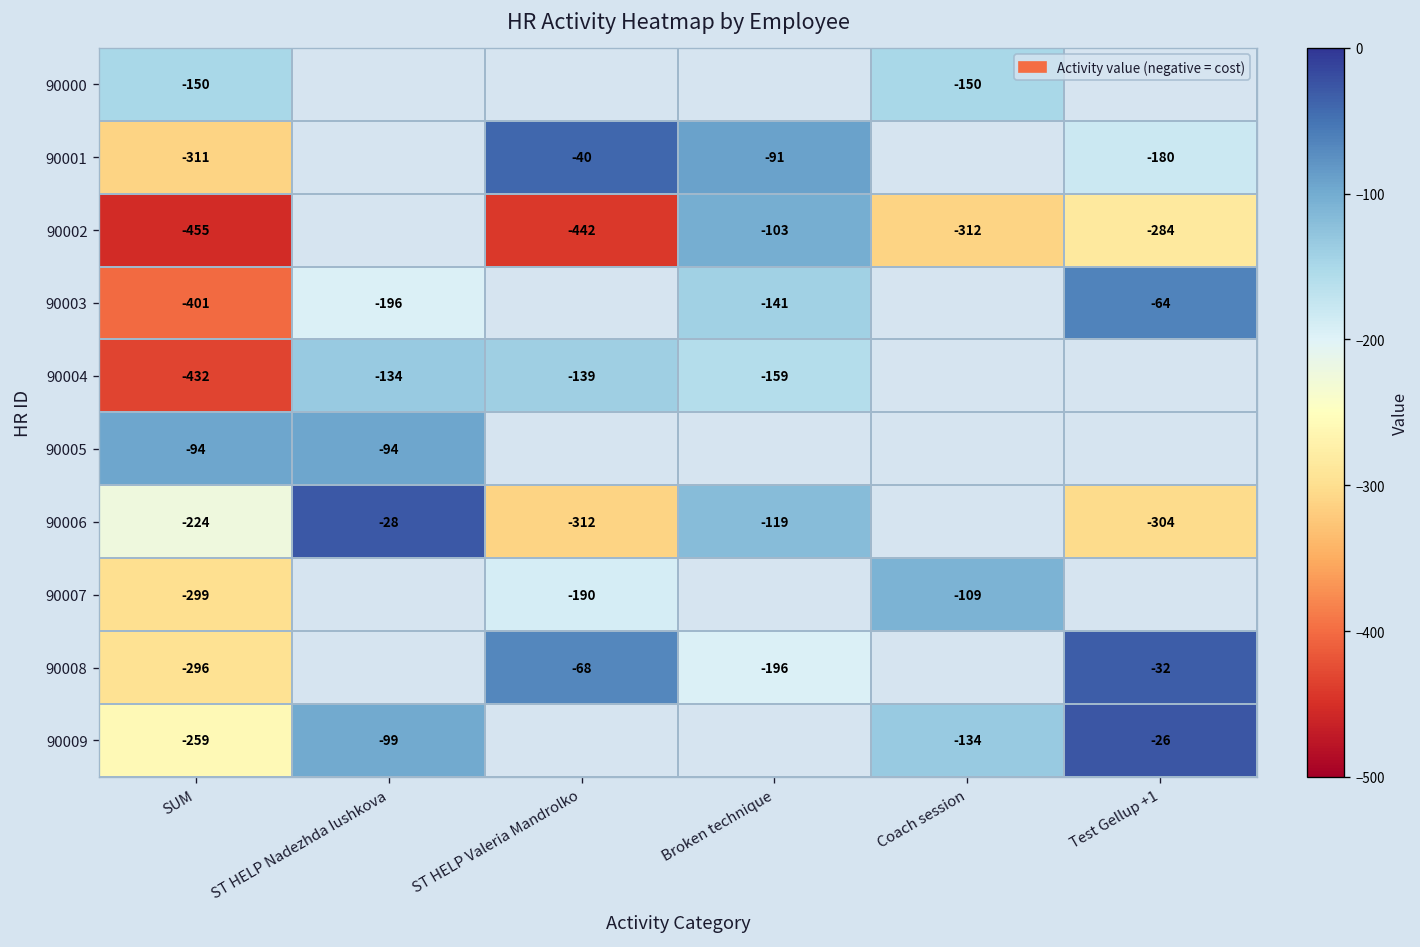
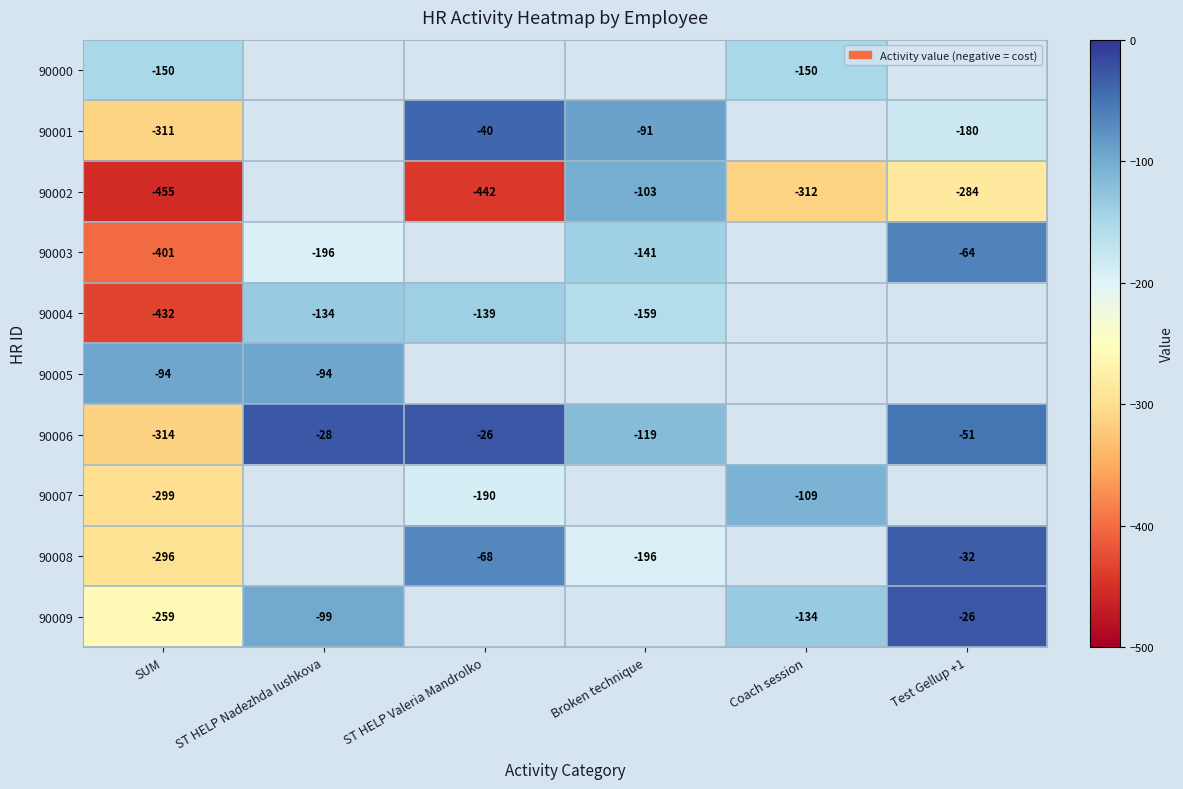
  {
    "90000": {
      "SUM": -150,
      "Coach session": -150
    },
    "90001": {
      "SUM": -311,
      "ST HELP Valeria Mandrolko": -40,
      "Broken technique": -91,
      "Test Gellup +1": -180
    },
    "90002": {
      "SUM": -455,
      "ST HELP Valeria Mandrolko": -442,
      "Broken technique": -103,
      "Coach session": -312,
      "Test Gellup +1": -284
    },
    "90003": {
      "SUM": -401,
      "ST HELP Nadezhda Iushkova": -196,
      "Broken technique": -141,
      "Test Gellup +1": -64
    },
    "90004": {
      "SUM": -432,
      "ST HELP Nadezhda Iushkova": -134,
      "ST HELP Valeria Mandrolko": -139,
      "Broken technique": -159
    },
    "90005": {
      "SUM": -94,
      "ST HELP Nadezhda Iushkova": -94
    },
    "90006": {
-     "SUM": -224,
+     "SUM": -314,
      "ST HELP Nadezhda Iushkova": -28,
-     "ST HELP Valeria Mandrolko": -312,
+     "ST HELP Valeria Mandrolko": -26,
      "Broken technique": -119,
-     "Test Gellup +1": -304
+     "Test Gellup +1": -51
    },
    "90007": {
      "SUM": -299,
      "ST HELP Valeria Mandrolko": -190,
      "Coach session": -109
    },
    "90008": {
      "SUM": -296,
      "ST HELP Valeria Mandrolko": -68,
      "Broken technique": -196,
      "Test Gellup +1": -32
    },
    "90009": {
      "SUM": -259,
      "ST HELP Nadezhda Iushkova": -99,
      "Coach session": -134,
      "Test Gellup +1": -26
    }
  }
